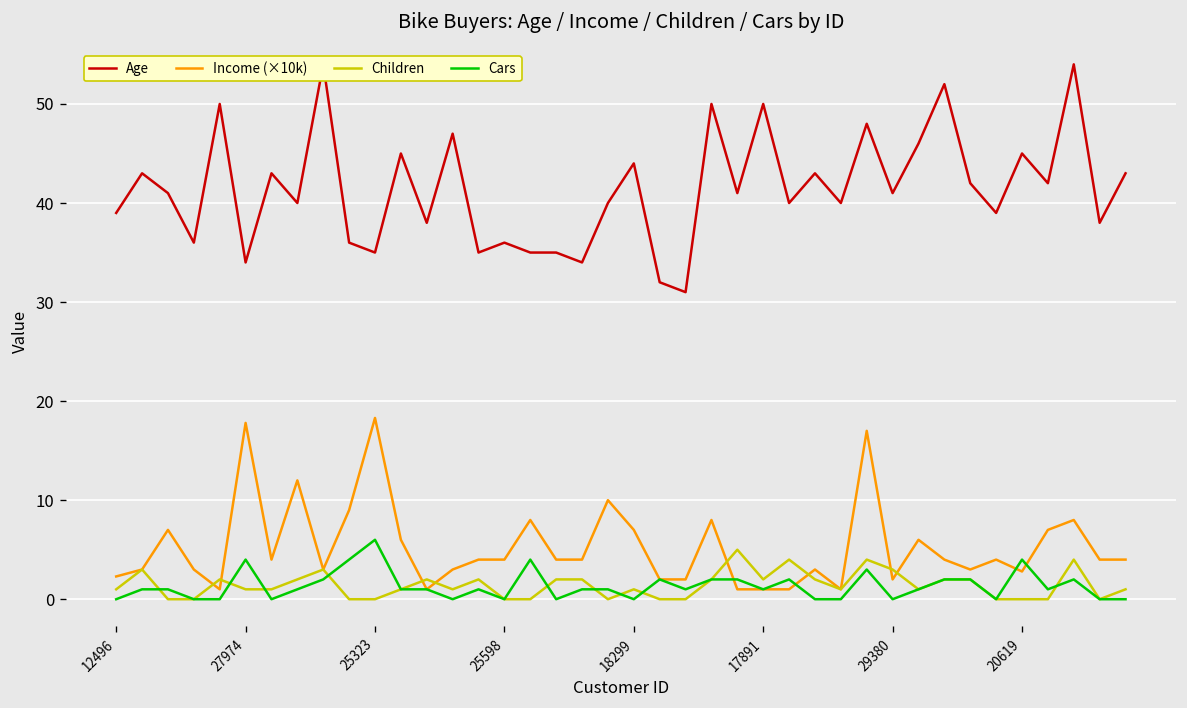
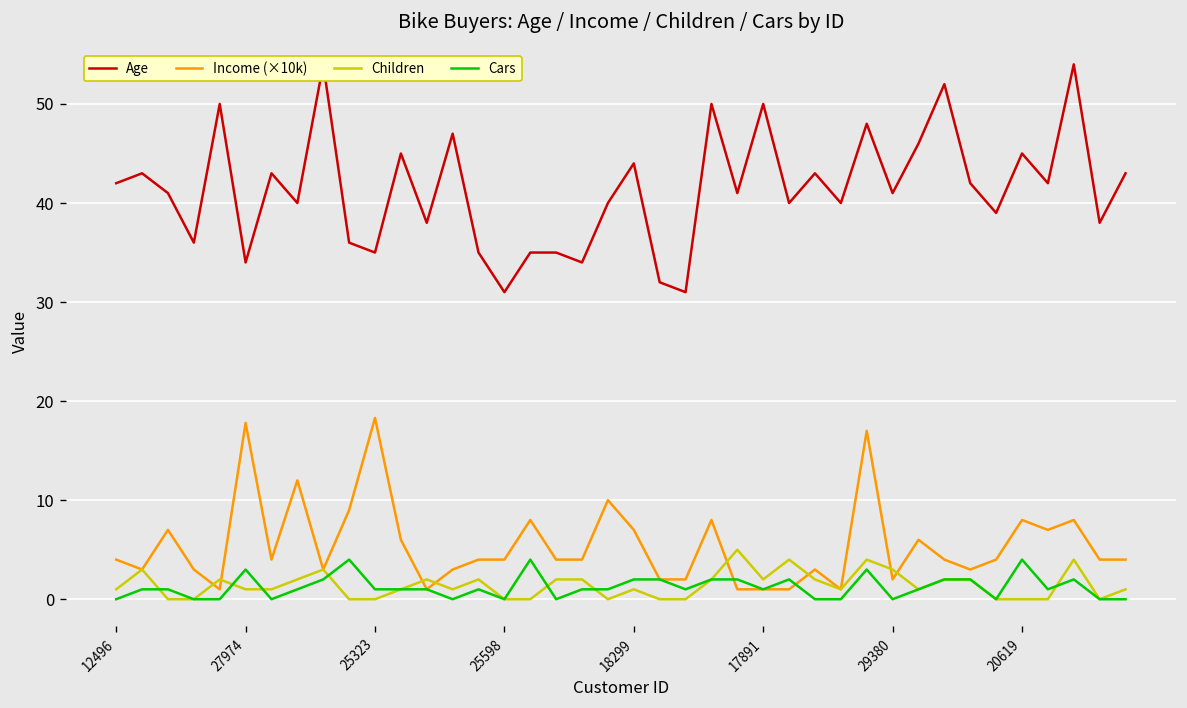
  {
    "Age": {
-     "12496": 39,
+     "12496": 42,
      "27974": 34,
      "25323": 35,
-     "25598": 36,
+     "25598": 31,
      "18299": 44,
      "17891": 50,
      "29380": 41,
      "20619": 45
    },
    "Income (×10k)": {
-     "12496": 2,
+     "12496": 4,
      "27974": 18,
      "25323": 18,
      "25598": 4,
      "18299": 7,
      "29380": 2,
-     "20619": 3
+     "20619": 8
    },
    "Children": {
      "12496": 1,
      "27974": 1,
      "25323": 0,
      "18299": 1,
      "17891": 2,
      "29380": 3,
      "20619": 0
    },
    "Cars": {
      "12496": 0,
-     "27974": 4,
-     "25323": 6,
-     "18299": 0,
+     "27974": 3,
+     "25323": 1,
+     "18299": 2,
      "29380": 0,
      "20619": 4
    }
  }
